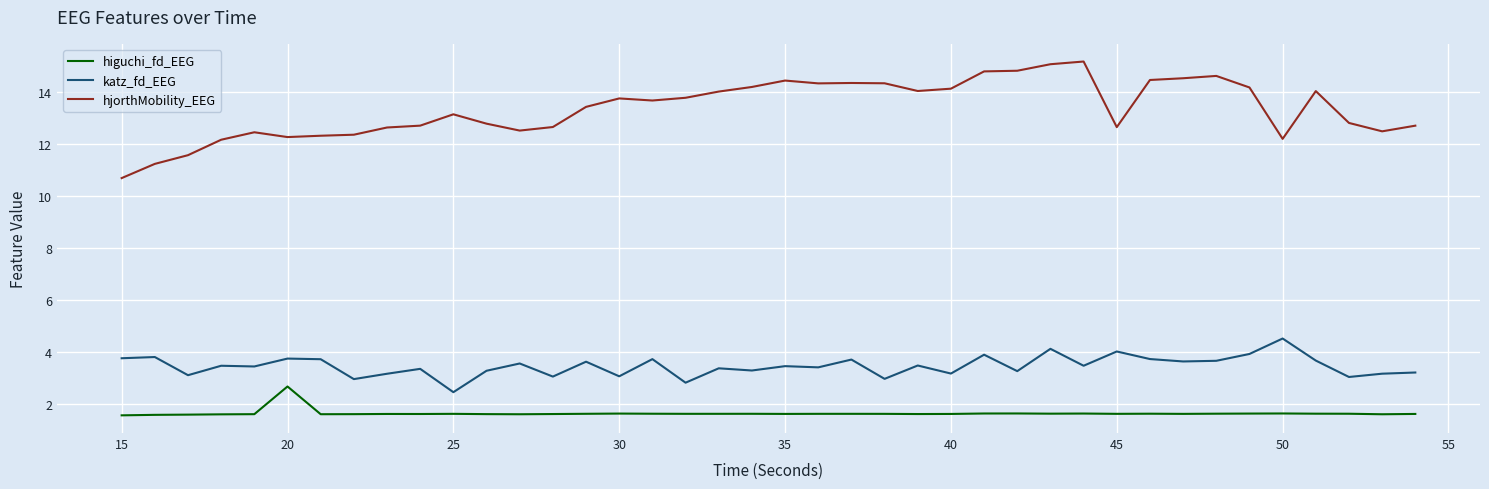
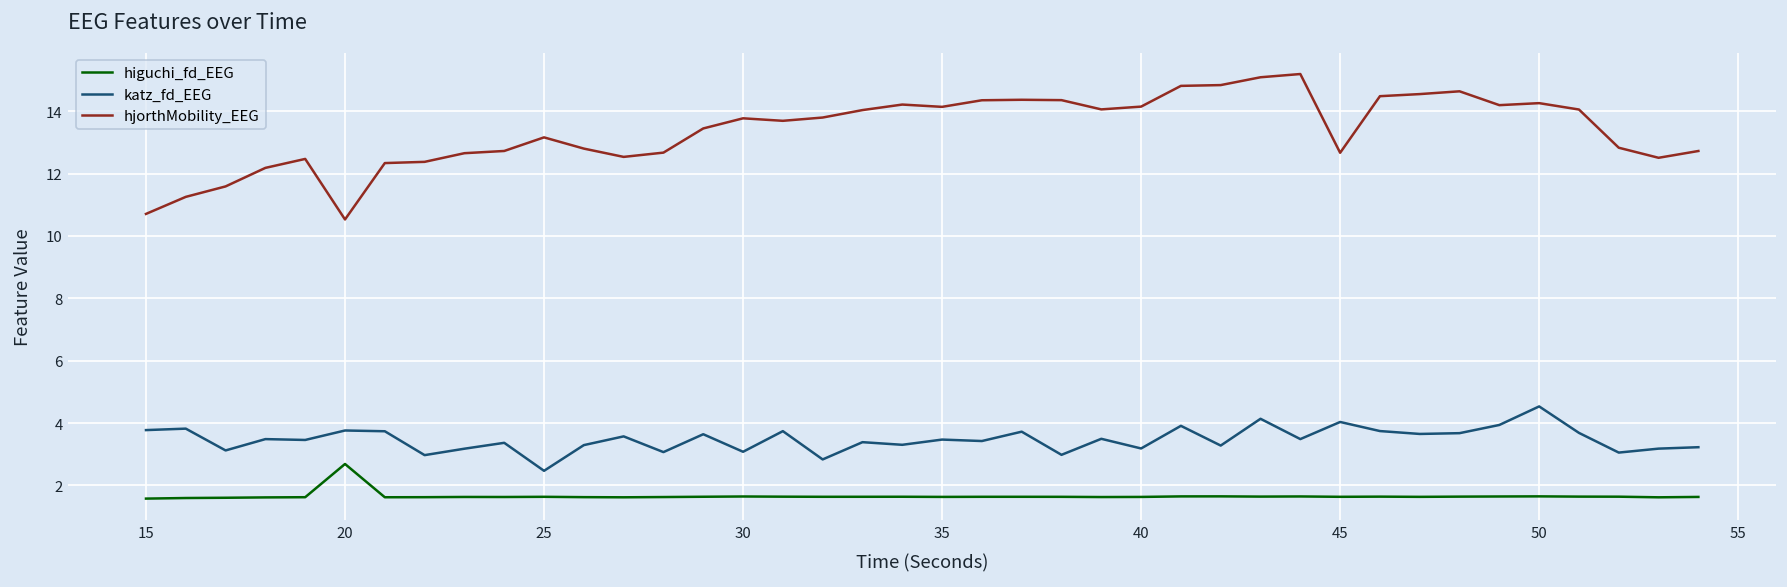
  {
    "higuchi_fd_EEG": {
      "15": 1.6,
      "20": 2.7,
      "25": 1.6,
      "30": 1.6,
      "35": 1.6,
      "40": 1.6,
      "45": 1.6,
      "50": 1.6
    },
    "katz_fd_EEG": {
      "15": 3.8,
      "20": 3.8,
      "25": 2.5,
      "30": 3.1,
      "35": 3.5,
      "40": 3.2,
      "45": 4.0,
      "50": 4.5
    },
    "hjorthMobility_EEG": {
      "15": 10.7,
-     "20": 12.3,
+     "20": 10.5,
      "25": 13.2,
      "30": 13.8,
-     "35": 14.5,
+     "35": 14.1,
      "40": 14.1,
      "45": 12.7,
-     "50": 12.2
+     "50": 14.3
    }
  }
